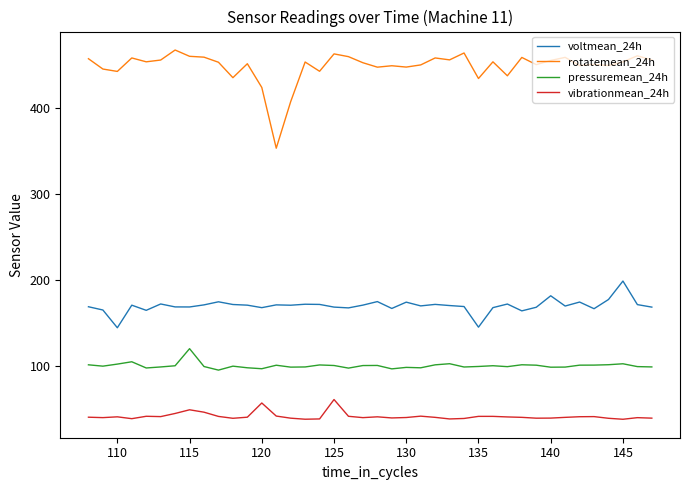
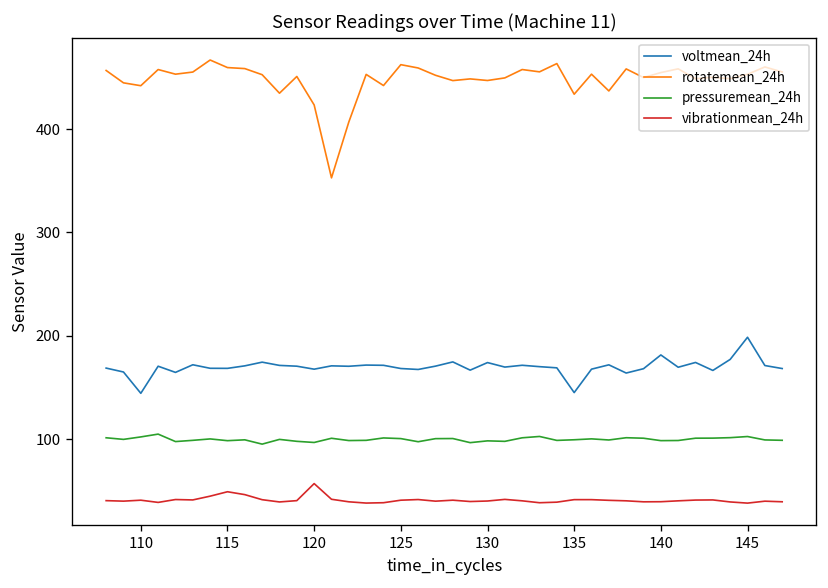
  {
    "voltmean_24h": {
      "110": 140,
      "115": 170,
      "120": 170,
      "125": 170,
      "130": 170,
      "135": 140,
      "140": 180,
      "145": 200
    },
    "rotatemean_24h": {
      "110": 440,
      "115": 460,
      "120": 420,
      "125": 460,
      "130": 450,
      "135": 430
    },
    "pressuremean_24h": {
      "110": 100,
-     "115": 120,
+     "115": 100,
      "120": 100,
      "125": 100,
      "130": 100,
      "135": 100,
      "140": 100,
      "145": 100
    },
    "vibrationmean_24h": {
      "110": 40,
      "115": 50,
      "120": 60,
-     "125": 60,
+     "125": 40,
      "130": 40,
      "135": 40,
      "140": 40,
      "145": 40
    }
  }
